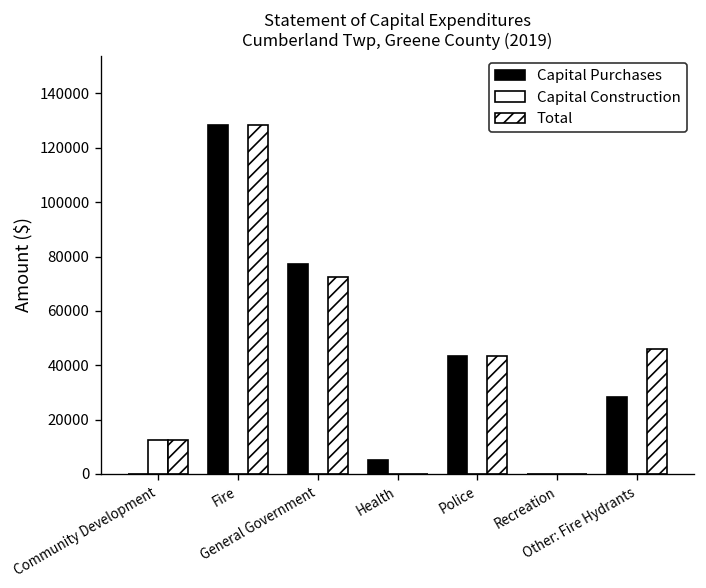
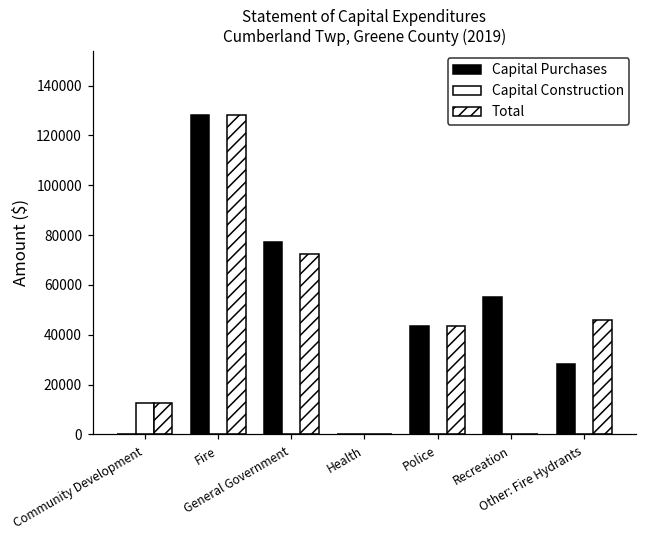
  {
    "Capital Purchases": {
      "Community Development": 0,
      "Fire": 128000,
      "General Government": 77000,
-     "Health": 5000,
+     "Health": 0,
      "Police": 43000,
-     "Recreation": 0,
+     "Recreation": 55000,
      "Other: Fire Hydrants": 28000
    }
  }
